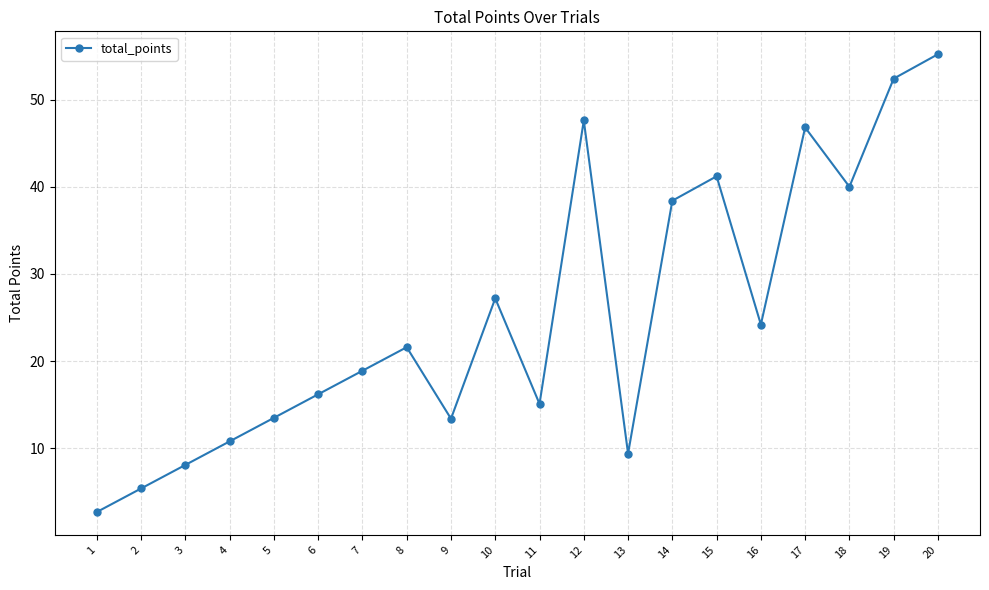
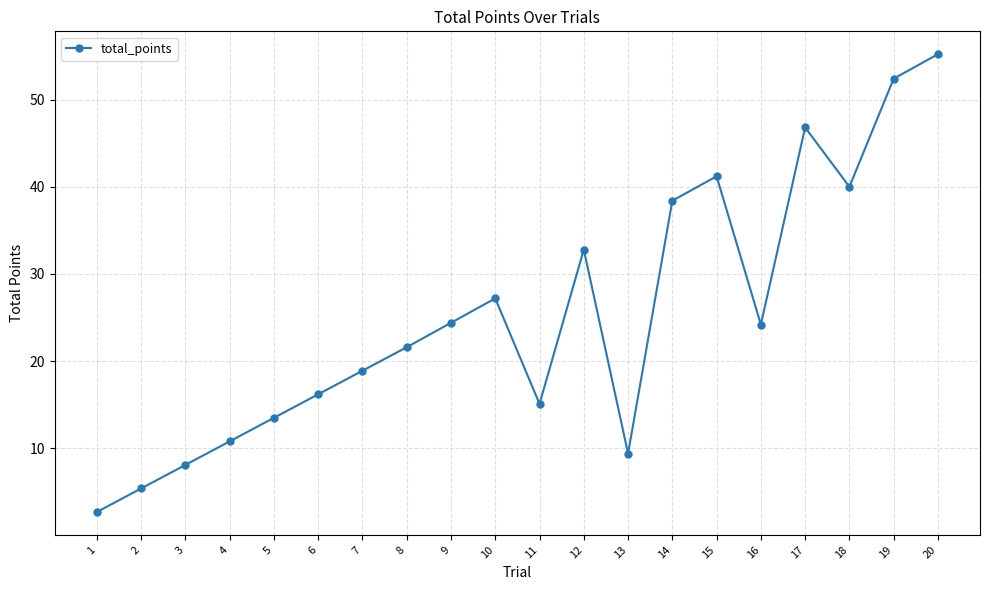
  {
    "1": 3,
    "2": 5,
    "3": 8,
    "4": 11,
    "5": 14,
    "6": 16,
    "7": 19,
    "8": 22,
-   "9": 13,
+   "9": 24,
    "10": 27,
    "11": 15,
-   "12": 48,
+   "12": 33,
    "13": 9,
    "14": 38,
    "15": 41,
    "16": 24,
    "17": 47,
    "18": 40,
    "19": 52,
    "20": 55
  }
